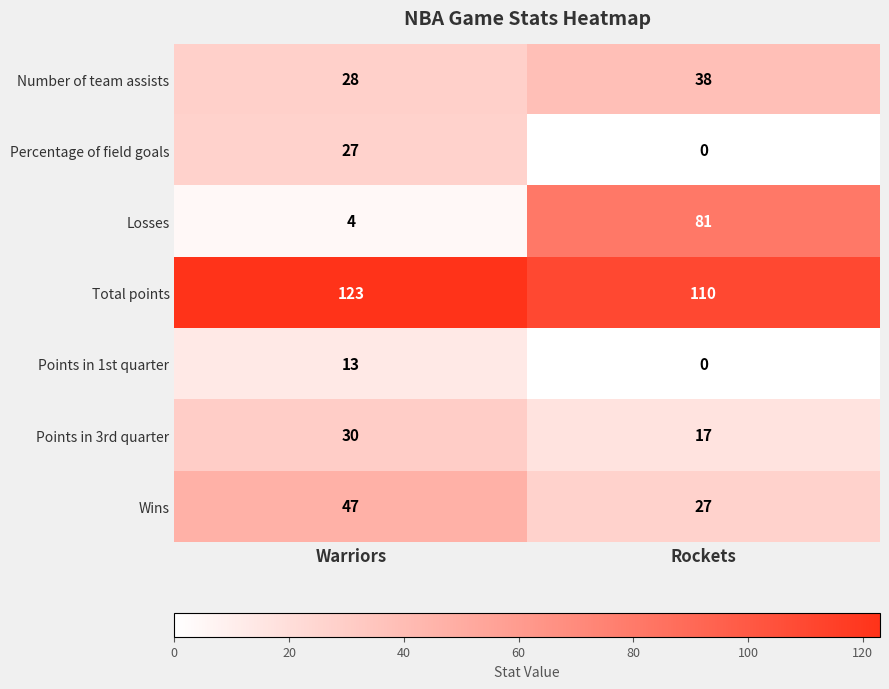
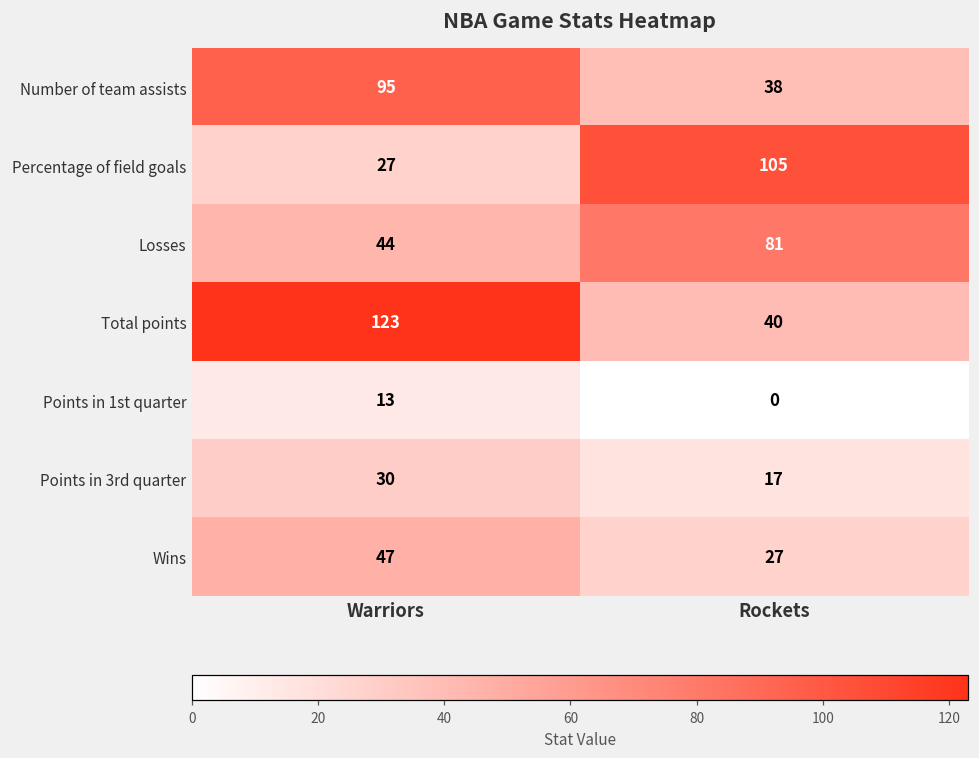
  {
    "Number of team assists": {
-     "Warriors": 28,
+     "Warriors": 95,
      "Rockets": 38
    },
    "Percentage of field goals": {
      "Warriors": 27,
-     "Rockets": 0
+     "Rockets": 105
    },
    "Losses": {
-     "Warriors": 4,
+     "Warriors": 44,
      "Rockets": 81
    },
    "Total points": {
      "Warriors": 123,
-     "Rockets": 110
+     "Rockets": 40
    },
    "Points in 1st quarter": {
      "Warriors": 13,
      "Rockets": 0
    },
    "Points in 3rd quarter": {
      "Warriors": 30,
      "Rockets": 17
    },
    "Wins": {
      "Warriors": 47,
      "Rockets": 27
    }
  }
